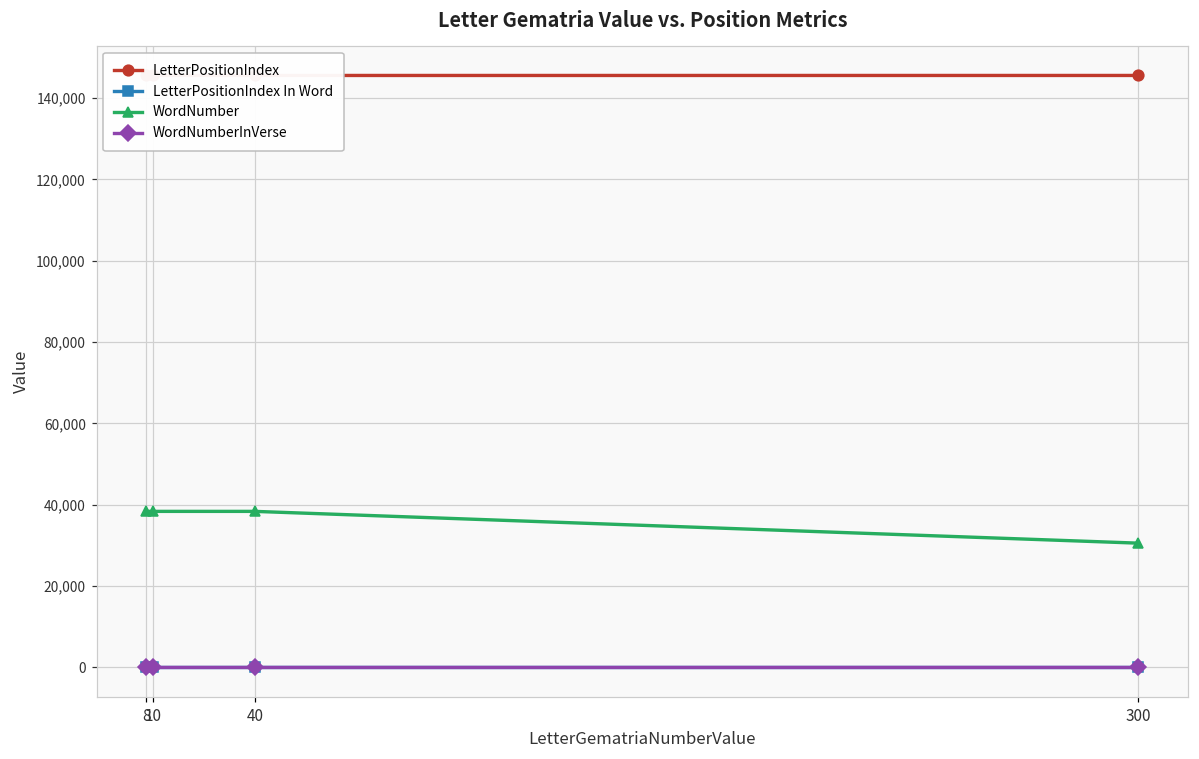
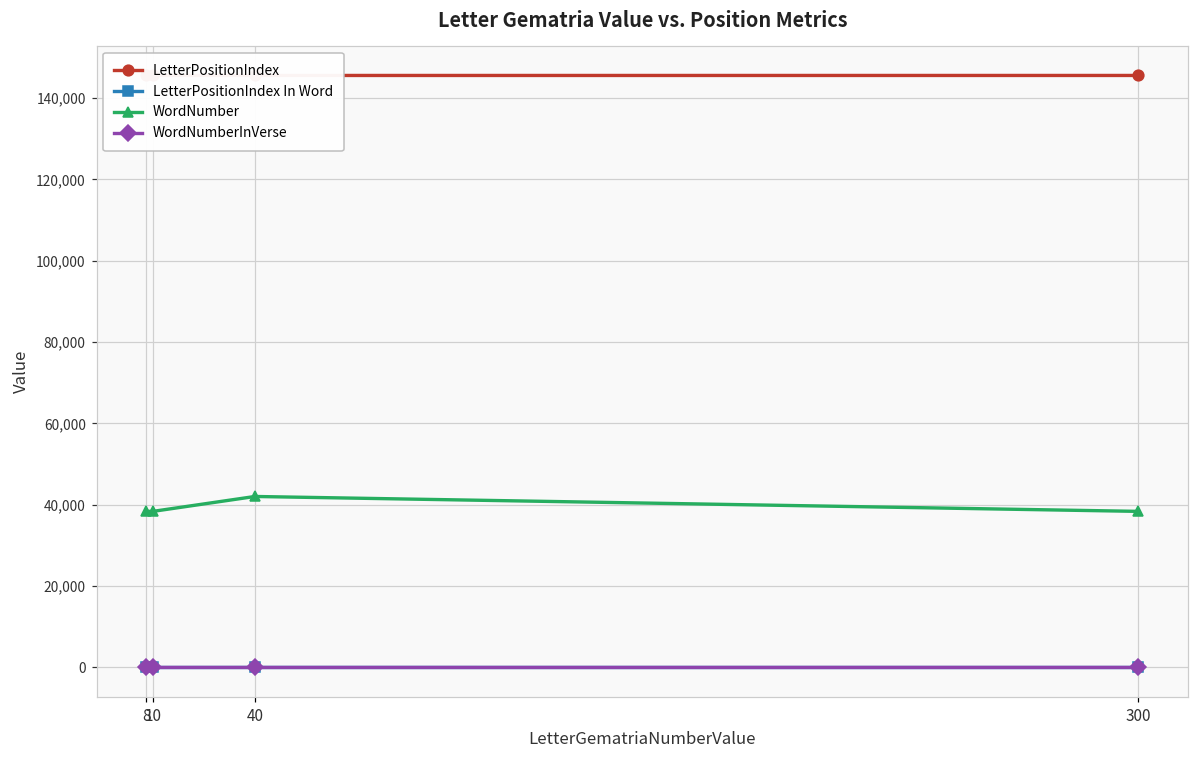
  {
    "LetterPositionIndex": {
      "300": "146,000"
    },
    "WordNumberInVerse": {
      "40": "0",
      "300": "0"
    },
    "WordNumber": {
-     "40": "38,000",
-     "300": "31,000"
+     "40": "42,000",
+     "300": "38,000"
    }
  }
